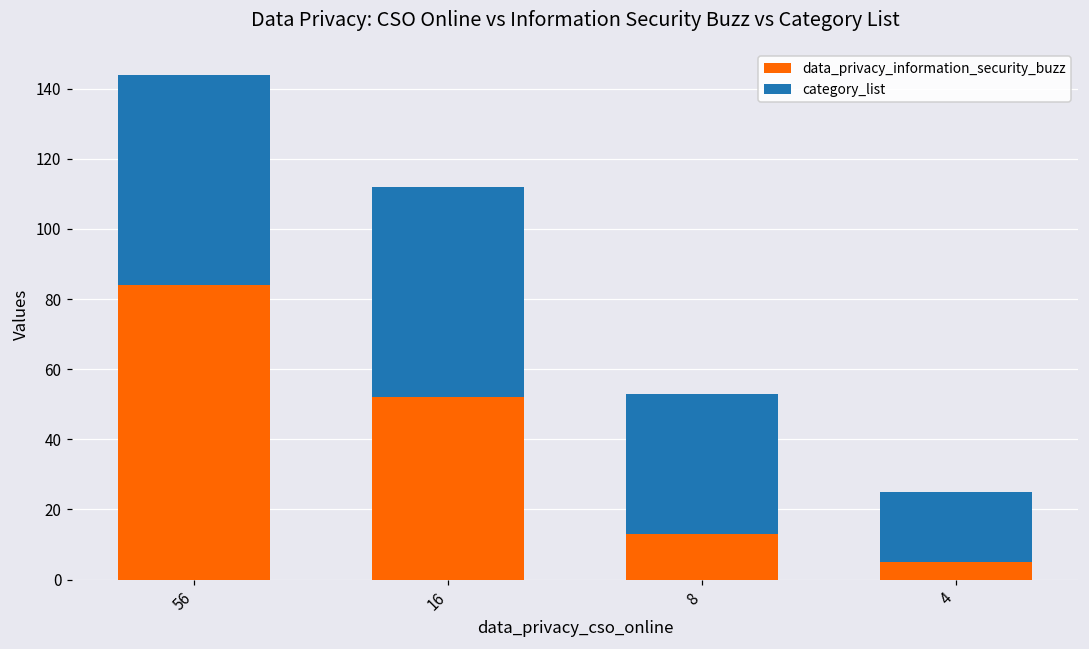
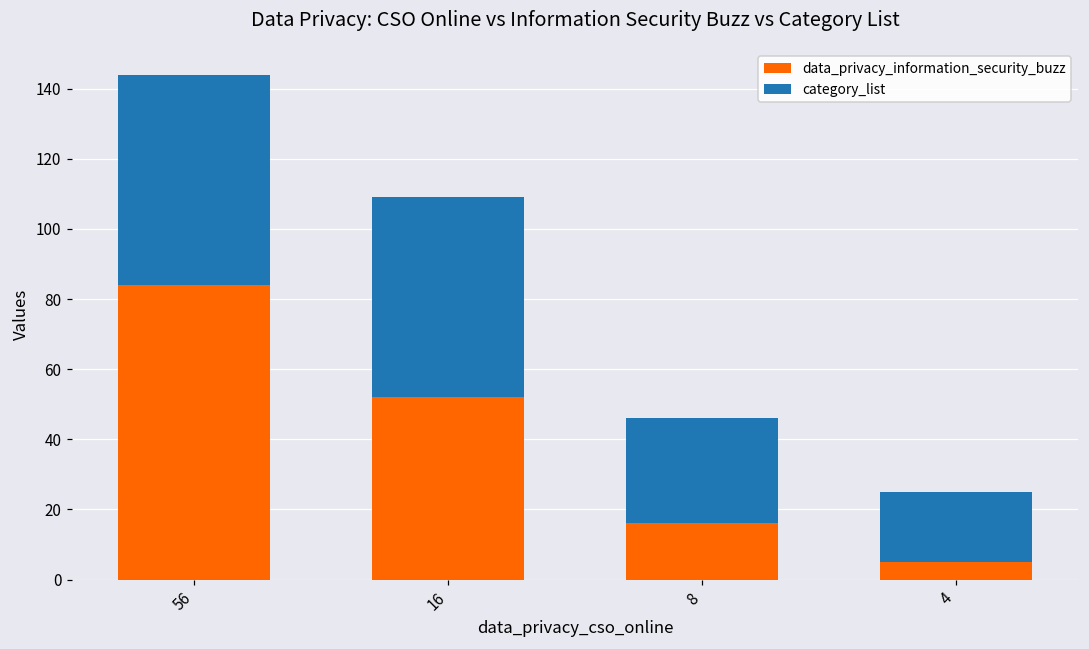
  {
    "data_privacy_information_security_buzz": {
      "56": 84,
      "16": 52,
-     "8": 13,
+     "8": 16,
      "4": 5
    },
    "category_list": {
      "56": 60,
-     "16": 60,
-     "8": 40,
+     "16": 57,
+     "8": 30,
      "4": 20
    }
  }
